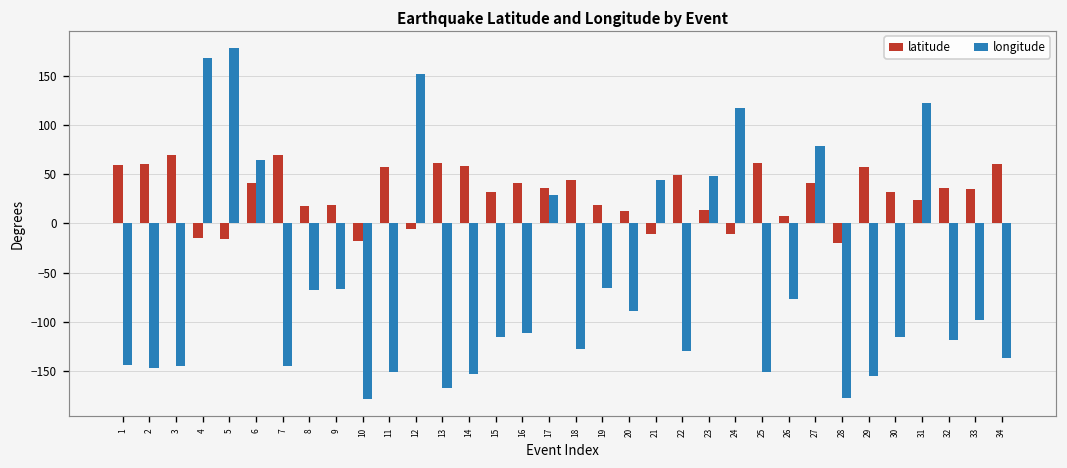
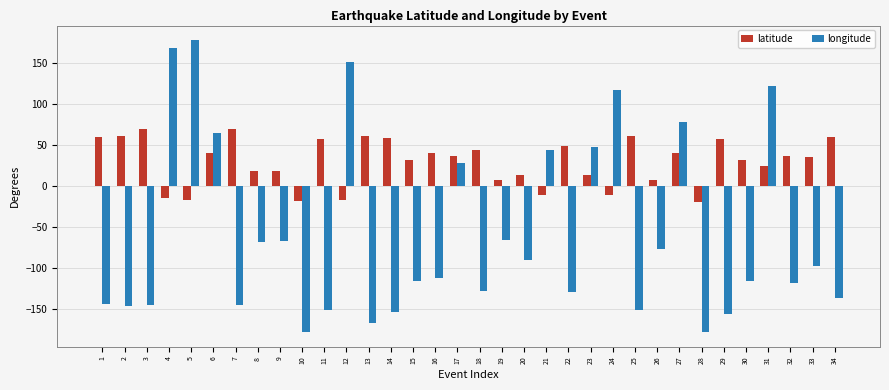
  {
    "latitude": {
      "1": 60,
      "2": 60,
      "3": 70,
      "4": -10,
      "5": -20,
      "6": 40,
      "7": 70,
      "8": 20,
      "9": 20,
      "10": -20,
      "11": 60,
-     "12": -10,
+     "12": -20,
      "13": 60,
      "14": 60,
      "15": 30,
      "16": 40,
      "17": 40,
      "18": 40,
-     "19": 20,
+     "19": 10,
      "20": 10,
      "21": -10,
      "22": 50,
      "23": 10,
      "24": -10,
      "25": 60,
      "26": 10,
      "27": 40,
      "28": -20,
      "29": 60,
      "30": 30,
      "31": 20,
      "32": 40,
      "33": 40,
      "34": 60
    },
    "longitude": {
      "1": -140,
      "2": -150,
      "3": -140,
      "4": 170,
      "5": 180,
      "6": 60,
      "7": -150,
      "8": -70,
      "9": -70,
      "10": -180,
      "11": -150,
      "12": 150,
      "13": -170,
      "14": -150,
      "15": -120,
      "16": -110,
      "17": 30,
      "18": -130,
      "19": -70,
      "20": -90,
      "21": 40,
      "22": -130,
      "23": 50,
      "24": 120,
      "25": -150,
      "26": -80,
      "27": 80,
      "28": -180,
      "29": -160,
      "30": -120,
      "31": 120,
      "32": -120,
      "33": -100,
      "34": -140
    }
  }
